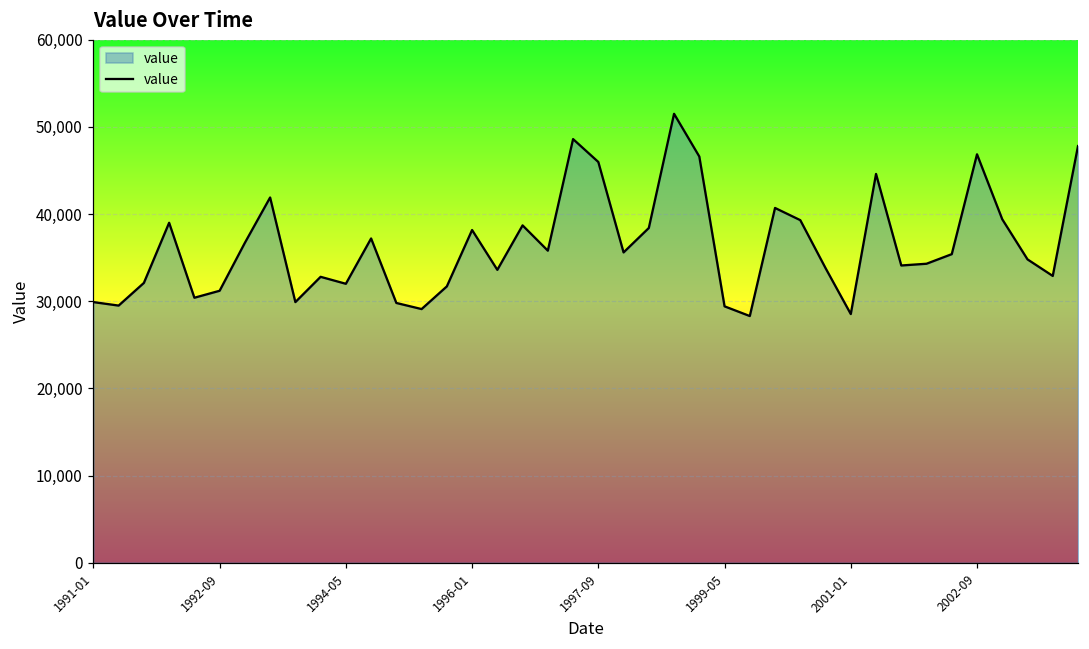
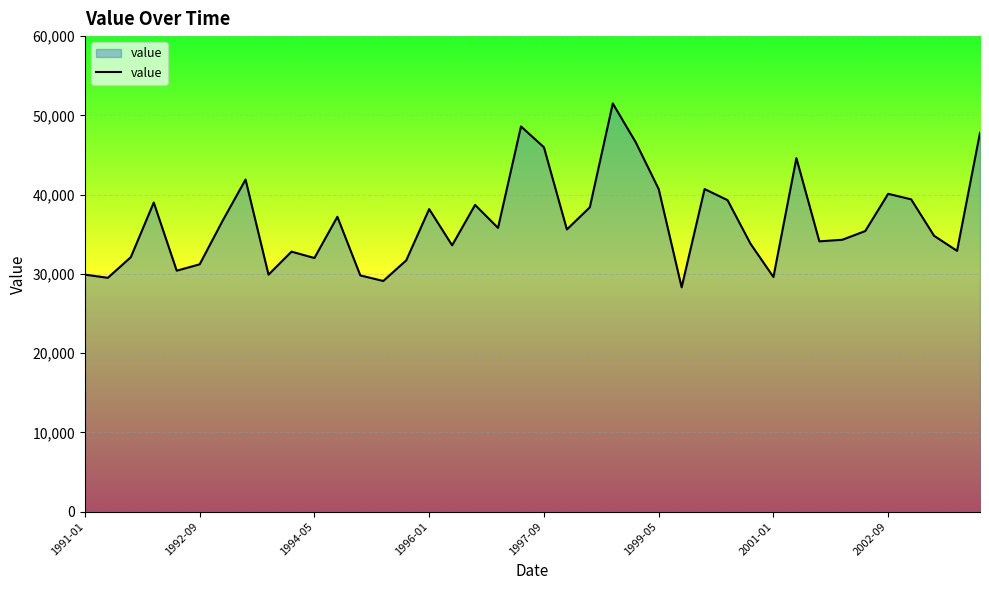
  {
    "1991-01": "30,000",
    "1992-09": "31,000",
    "1994-05": "32,000",
    "1996-01": "38,000",
    "1997-09": "46,000",
-   "1999-05": "29,000",
-   "2001-01": "29,000",
-   "2002-09": "47,000"
+   "1999-05": "41,000",
+   "2001-01": "30,000",
+   "2002-09": "40,000"
  }
